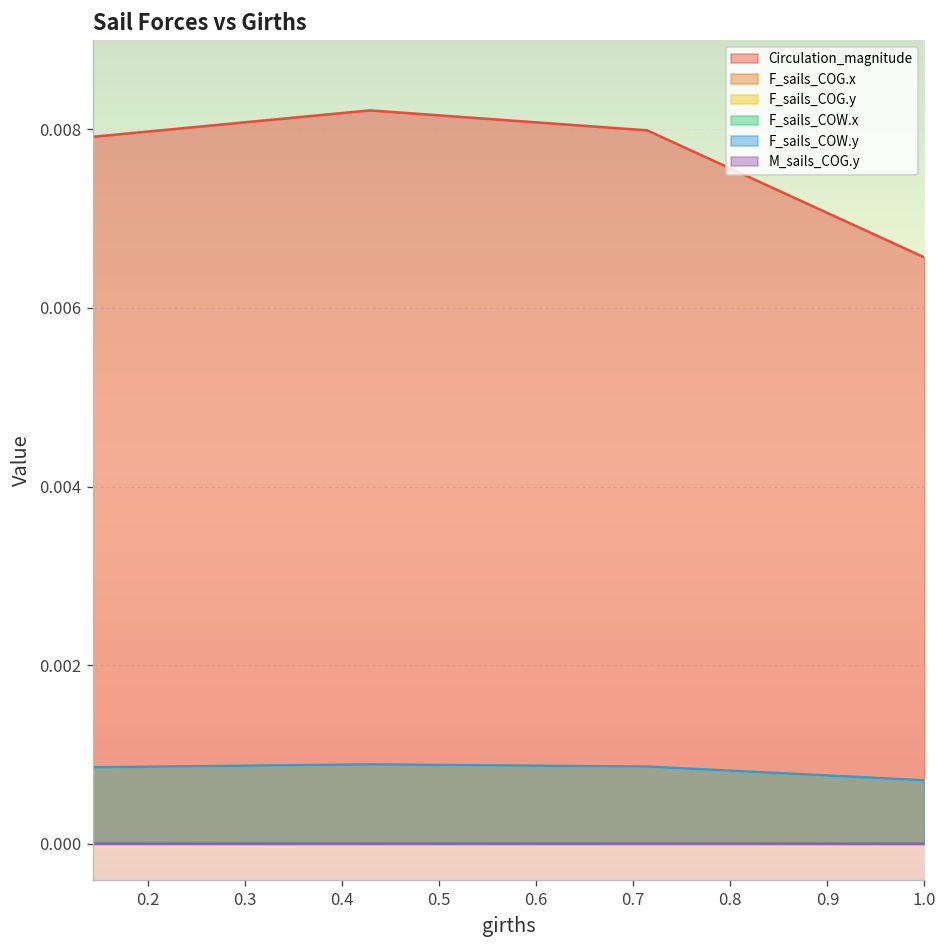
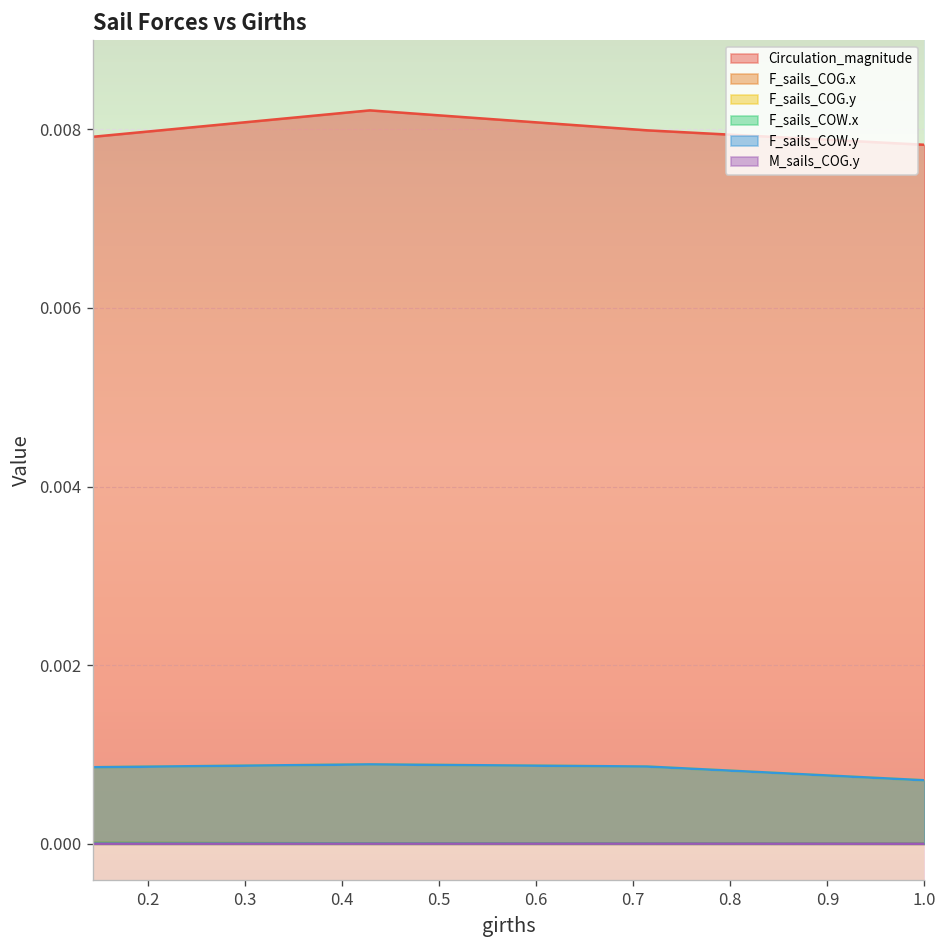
  {
    "Circulation_magnitude": {
-     "1.0": 0.0066
+     "1.0": 0.0078
    },
    "F_sails_COW.y": {
      "1.0": 0.0007
    }
  }
